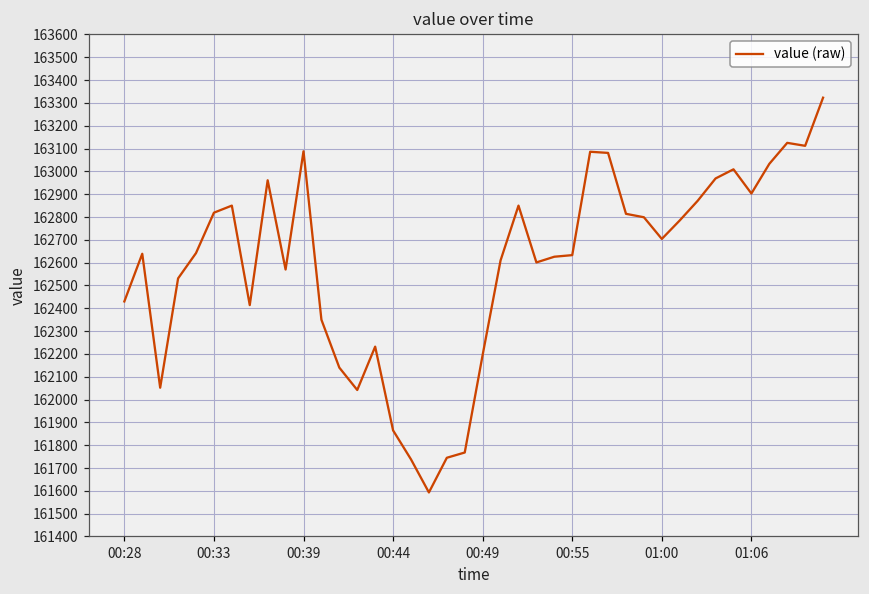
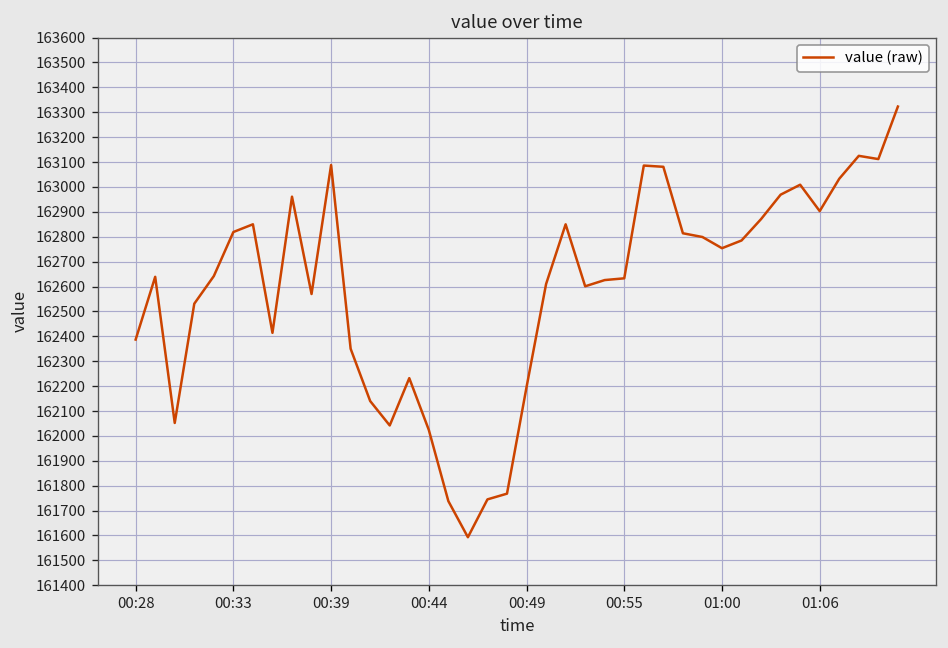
  {
-   "00:28": 162430,
+   "00:28": 162390,
    "00:33": 162820,
    "00:39": 163090,
-   "00:44": 161870,
+   "00:44": 162020,
    "00:49": 162200,
    "00:55": 162630,
-   "01:00": 162700,
+   "01:00": 162750,
    "01:06": 162900
  }
